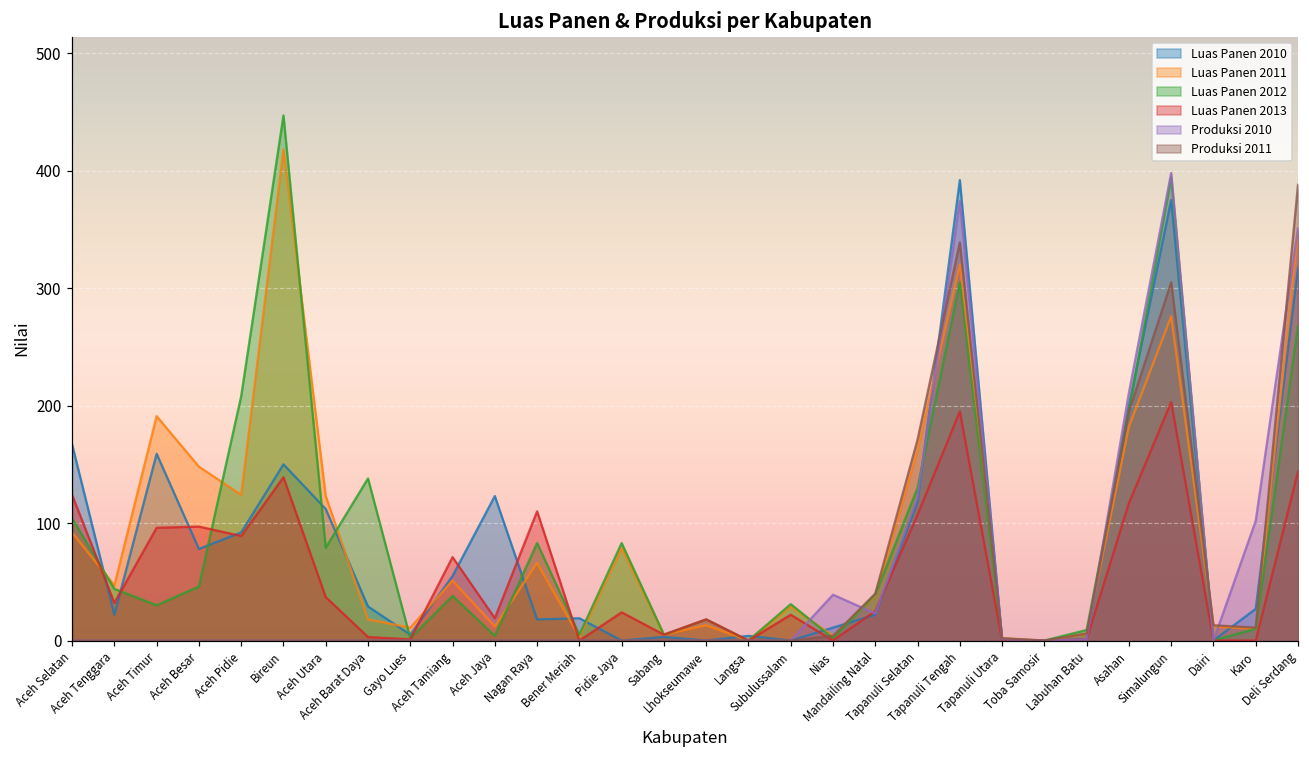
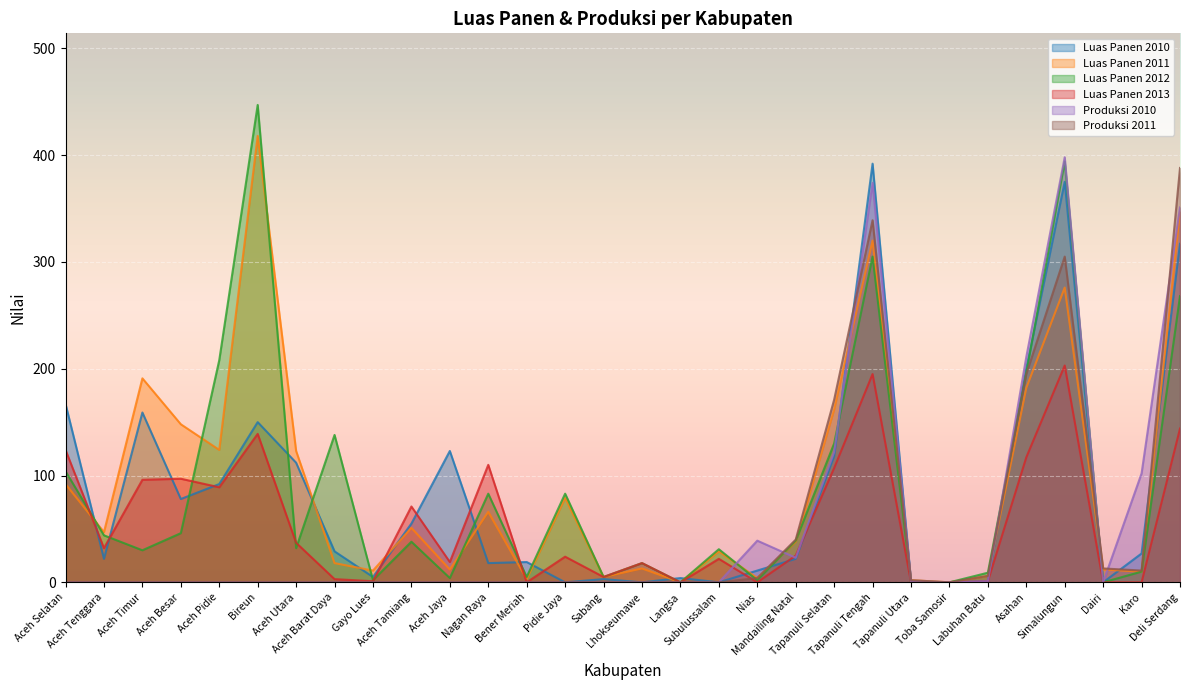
  {
    "Luas Panen 2010": {
      "Aceh Selatan": 167,
      "Aceh Tenggara": 22,
      "Aceh Timur": 159,
      "Aceh Besar": 78,
      "Aceh Pidie": 92,
      "Bireun": 150,
      "Aceh Utara": 112,
      "Aceh Barat Daya": 29,
      "Gayo Lues": 5,
      "Aceh Tamiang": 55,
      "Aceh Jaya": 123,
      "Nagan Raya": 18,
      "Bener Meriah": 19,
      "Langsa": 4,
      "Nias": 11,
      "Tapanuli Selatan": 118,
      "Tapanuli Tengah": 392,
      "Asahan": 200,
      "Simalungun": 375,
      "Karo": 27,
      "Deli Serdang": 317
    },
    "Luas Panen 2012": {
      "Aceh Selatan": 104,
      "Aceh Tenggara": 44,
      "Aceh Timur": 30,
      "Aceh Besar": 46,
      "Aceh Pidie": 208,
      "Bireun": 447,
-     "Aceh Utara": 79,
+     "Aceh Utara": 32,
      "Aceh Barat Daya": 138,
      "Aceh Tamiang": 38,
      "Aceh Jaya": 4,
      "Nagan Raya": 83,
      "Pidie Jaya": 83,
      "Tapanuli Selatan": 130,
      "Tapanuli Tengah": 305,
      "Labuhan Batu": 9,
      "Simalungun": 394,
      "Deli Serdang": 268
    },
    "Produksi 2010": {
      "Nias": 39,
      "Tapanuli Selatan": 122,
      "Tapanuli Tengah": 374,
      "Asahan": 211,
      "Simalungun": 398,
      "Karo": 102,
      "Deli Serdang": 351
    }
  }
